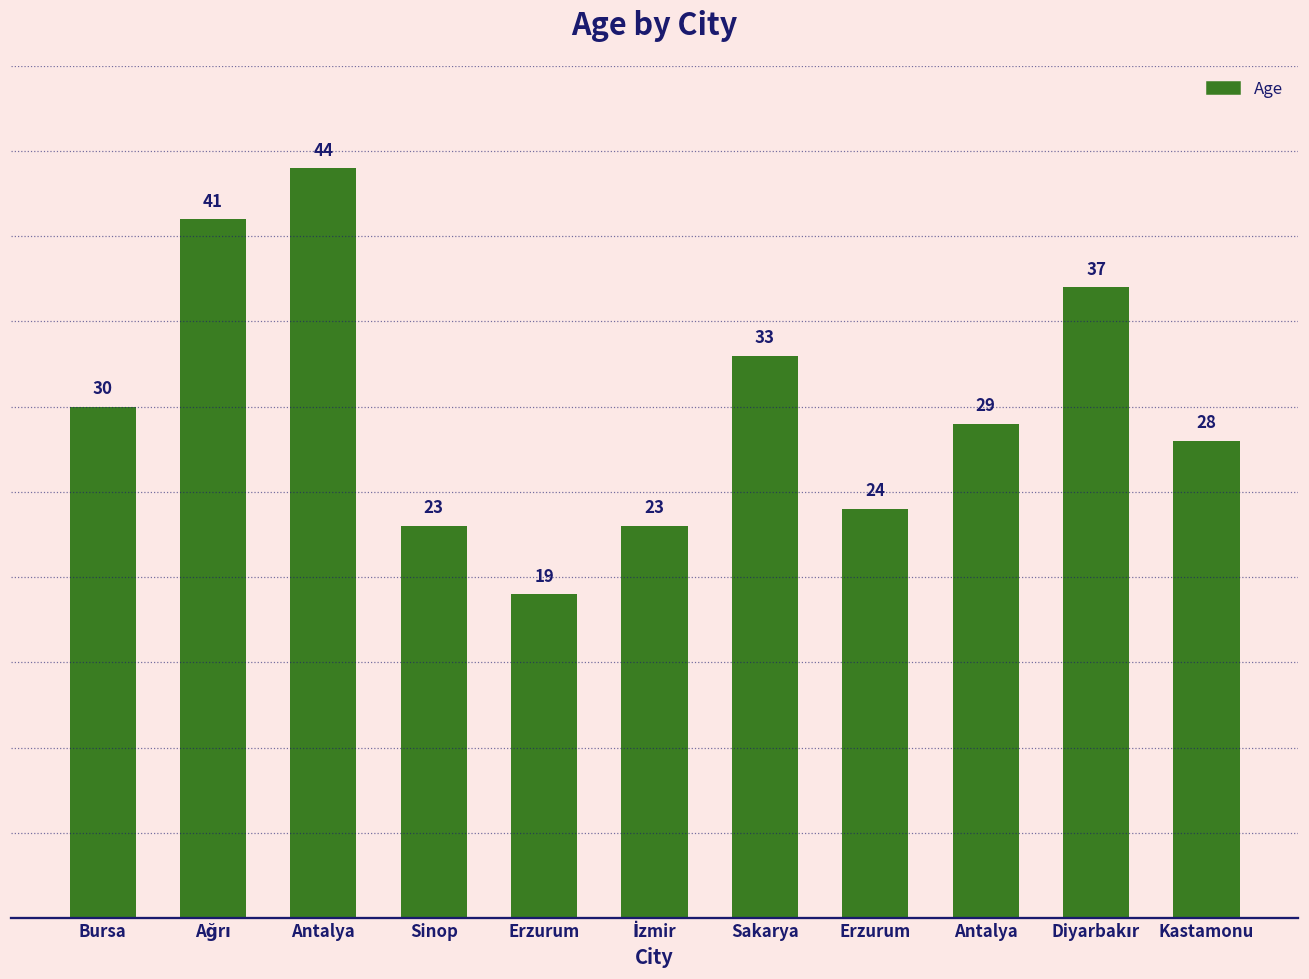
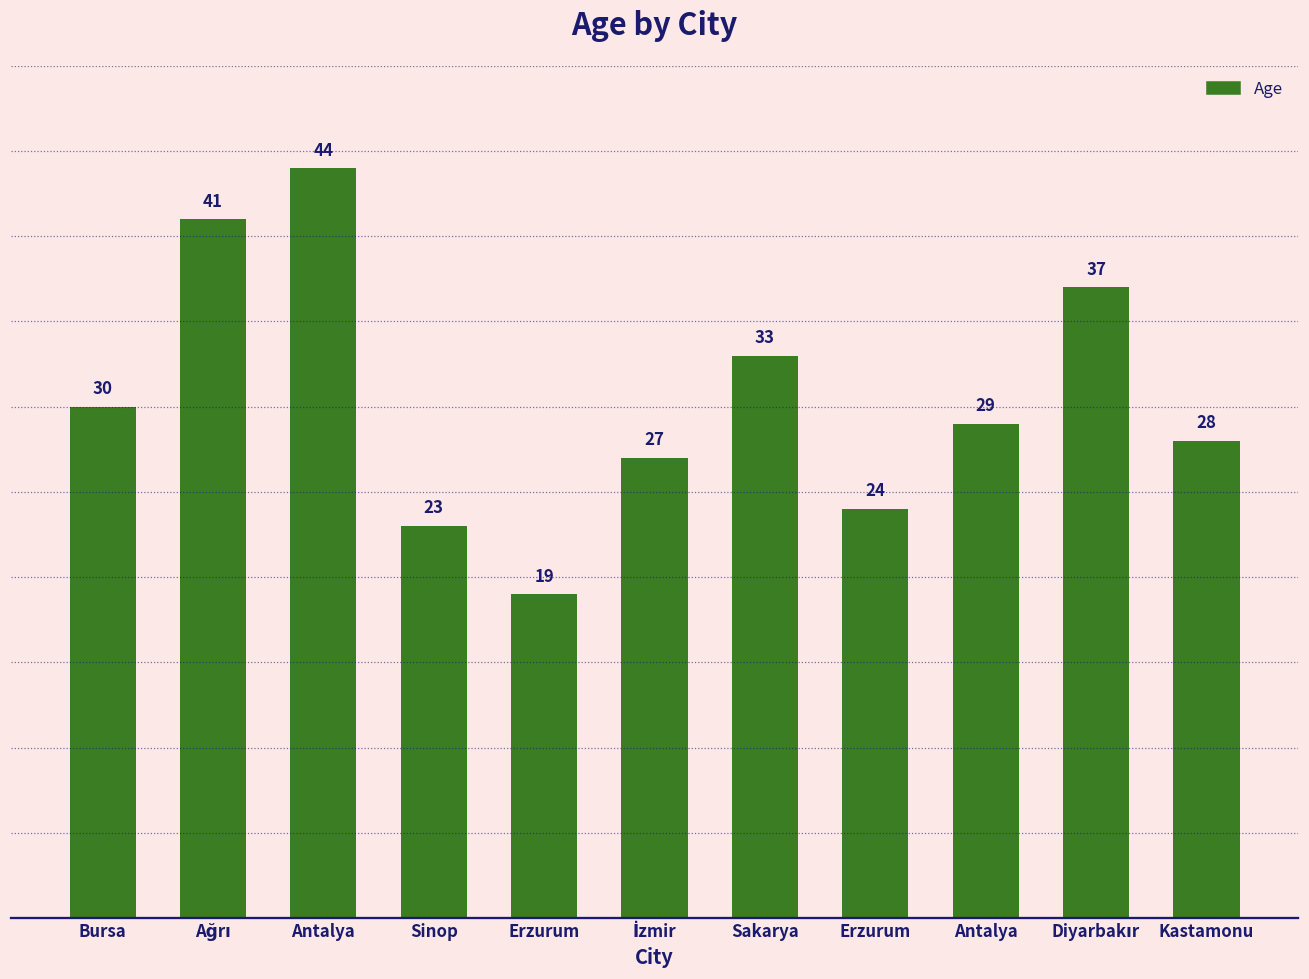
  {
    "Bursa": 30,
    "Ağrı": 41,
    "Sinop": 23,
-   "İzmir": 23,
+   "İzmir": 27,
    "Sakarya": 33,
    "Diyarbakır": 37,
    "Kastamonu": 28
  }
